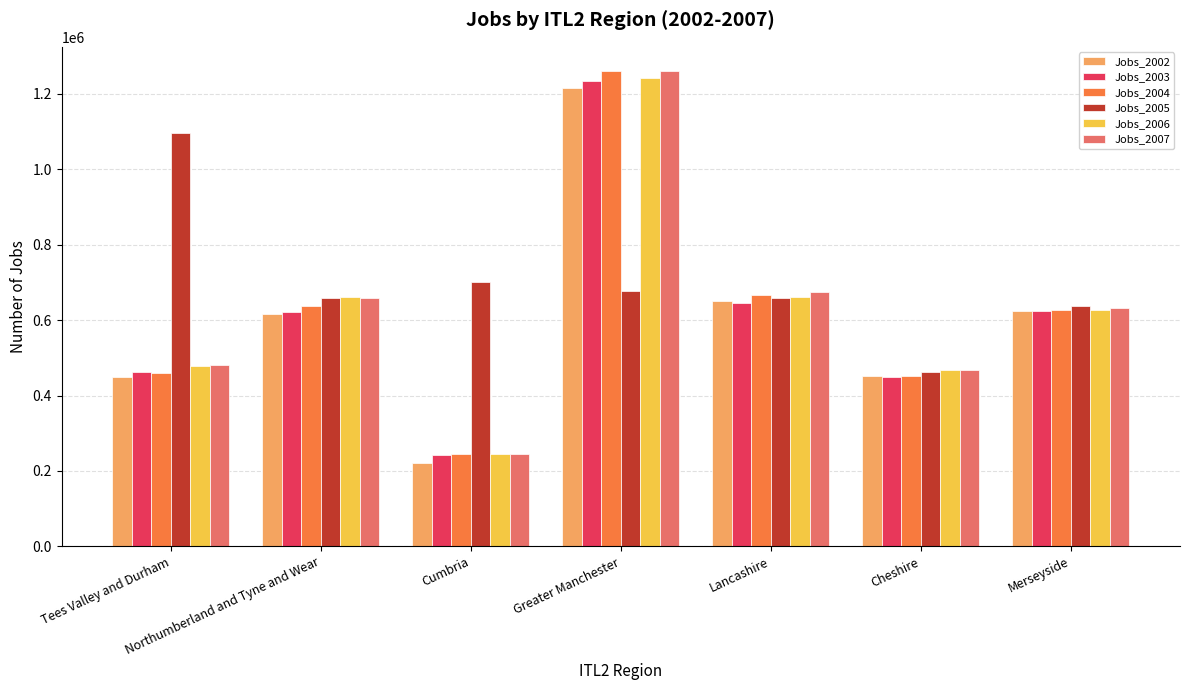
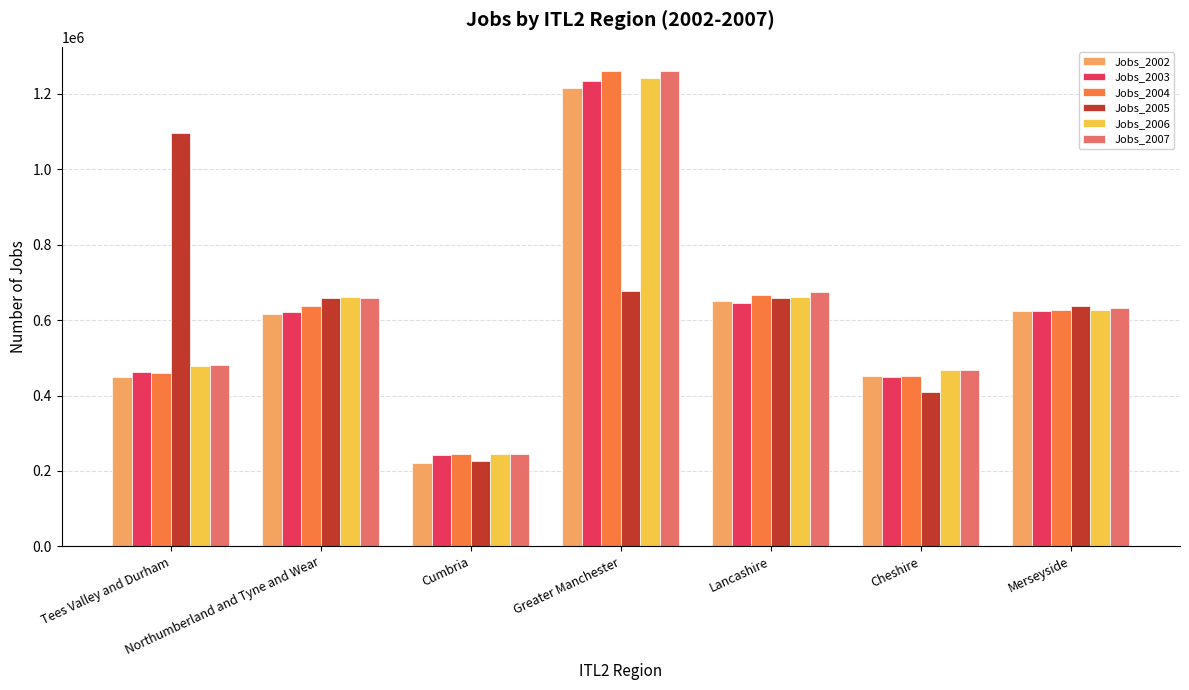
  {
    "Jobs_2005": {
      "Tees Valley and Durham": 1100000,
      "Northumberland and Tyne and Wear": 660000,
-     "Cumbria": 700000,
+     "Cumbria": 230000,
      "Greater Manchester": 680000,
      "Lancashire": 660000,
-     "Cheshire": 460000,
+     "Cheshire": 410000,
      "Merseyside": 640000
    }
  }
